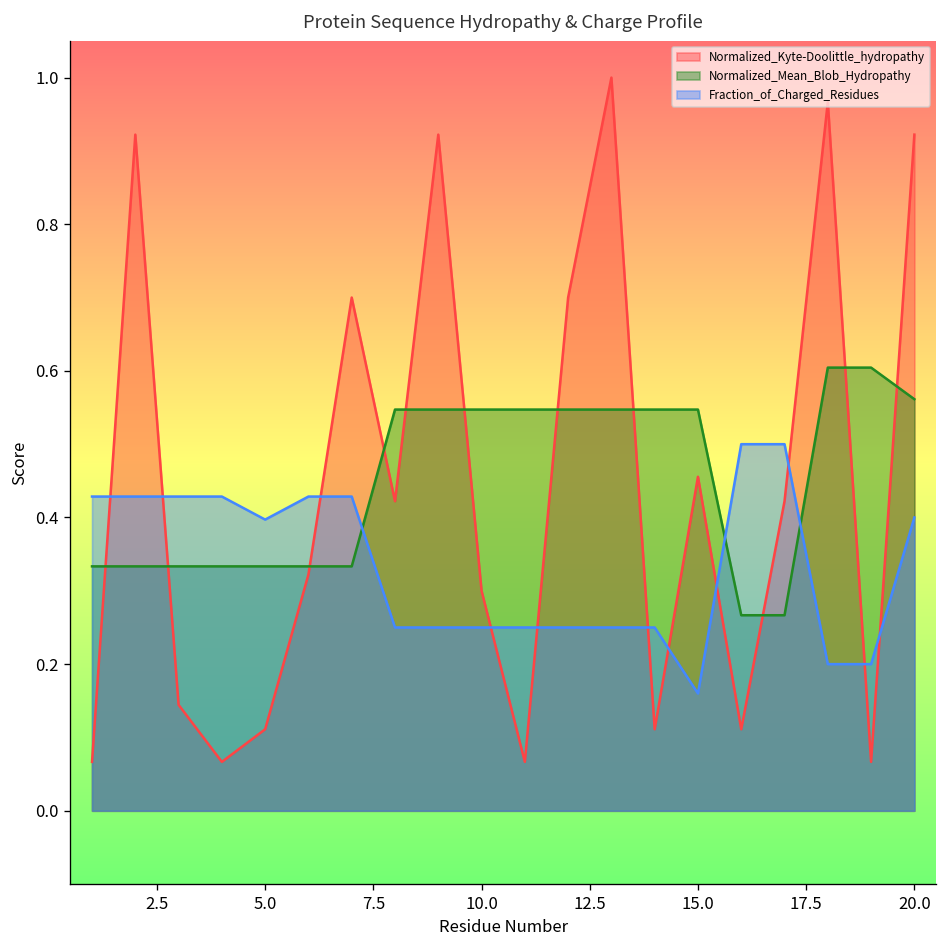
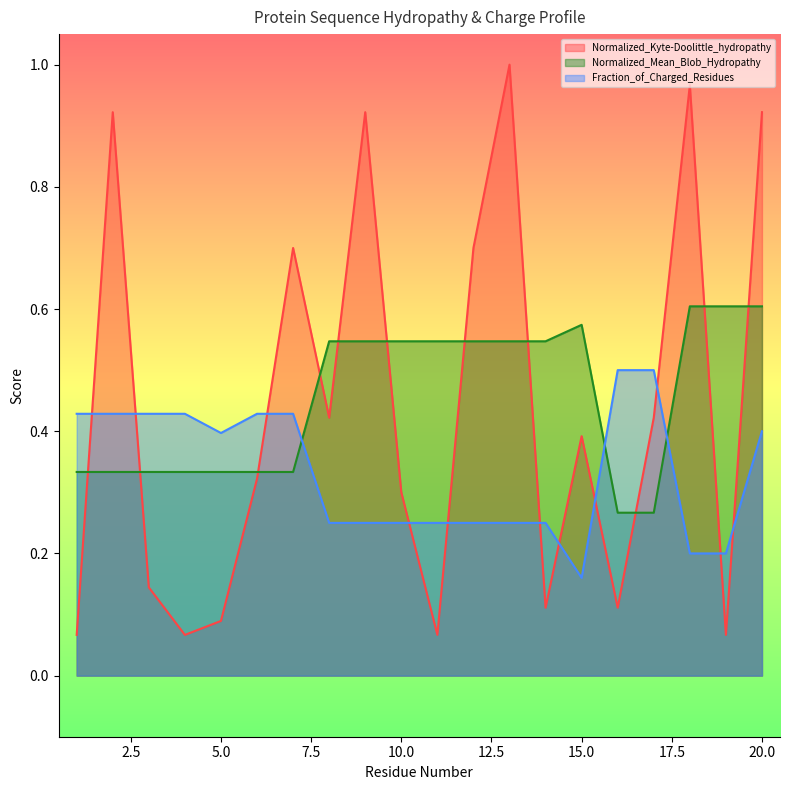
  {
    "Normalized_Kyte-Doolittle_hydropathy": {
-     "5.0": 0.11,
+     "5.0": 0.09,
      "10.0": 0.30,
-     "15.0": 0.46,
+     "15.0": 0.39,
      "20.0": 0.92
    },
    "Normalized_Mean_Blob_Hydropathy": {
      "5.0": 0.33,
      "10.0": 0.55,
-     "15.0": 0.55,
-     "20.0": 0.56
+     "15.0": 0.57,
+     "20.0": 0.60
    },
    "Fraction_of_Charged_Residues": {
      "5.0": 0.40,
      "10.0": 0.25,
      "15.0": 0.16,
      "20.0": 0.40
    }
  }
